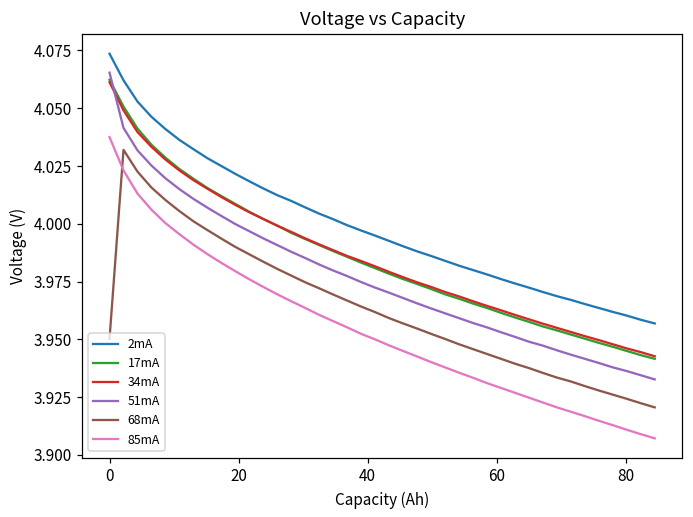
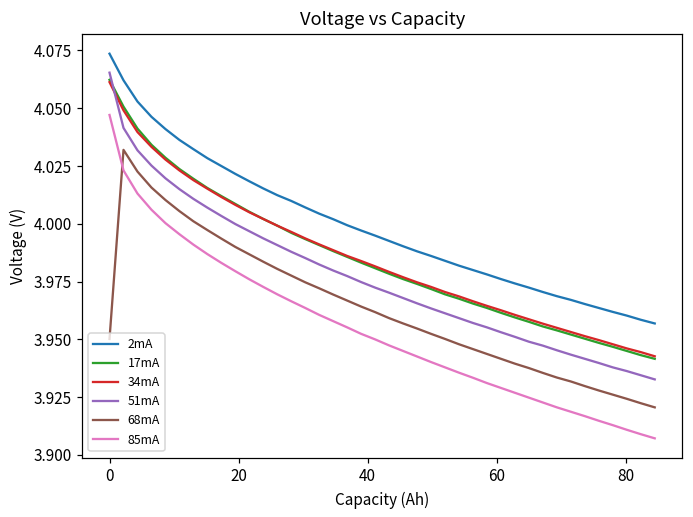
  {
    "2mA": {
      "0": 4.074
    },
    "51mA": {
      "0": 4.065
    },
    "68mA": {
      "0": 3.950
    },
    "85mA": {
-     "0": 4.038
+     "0": 4.047
    }
  }
